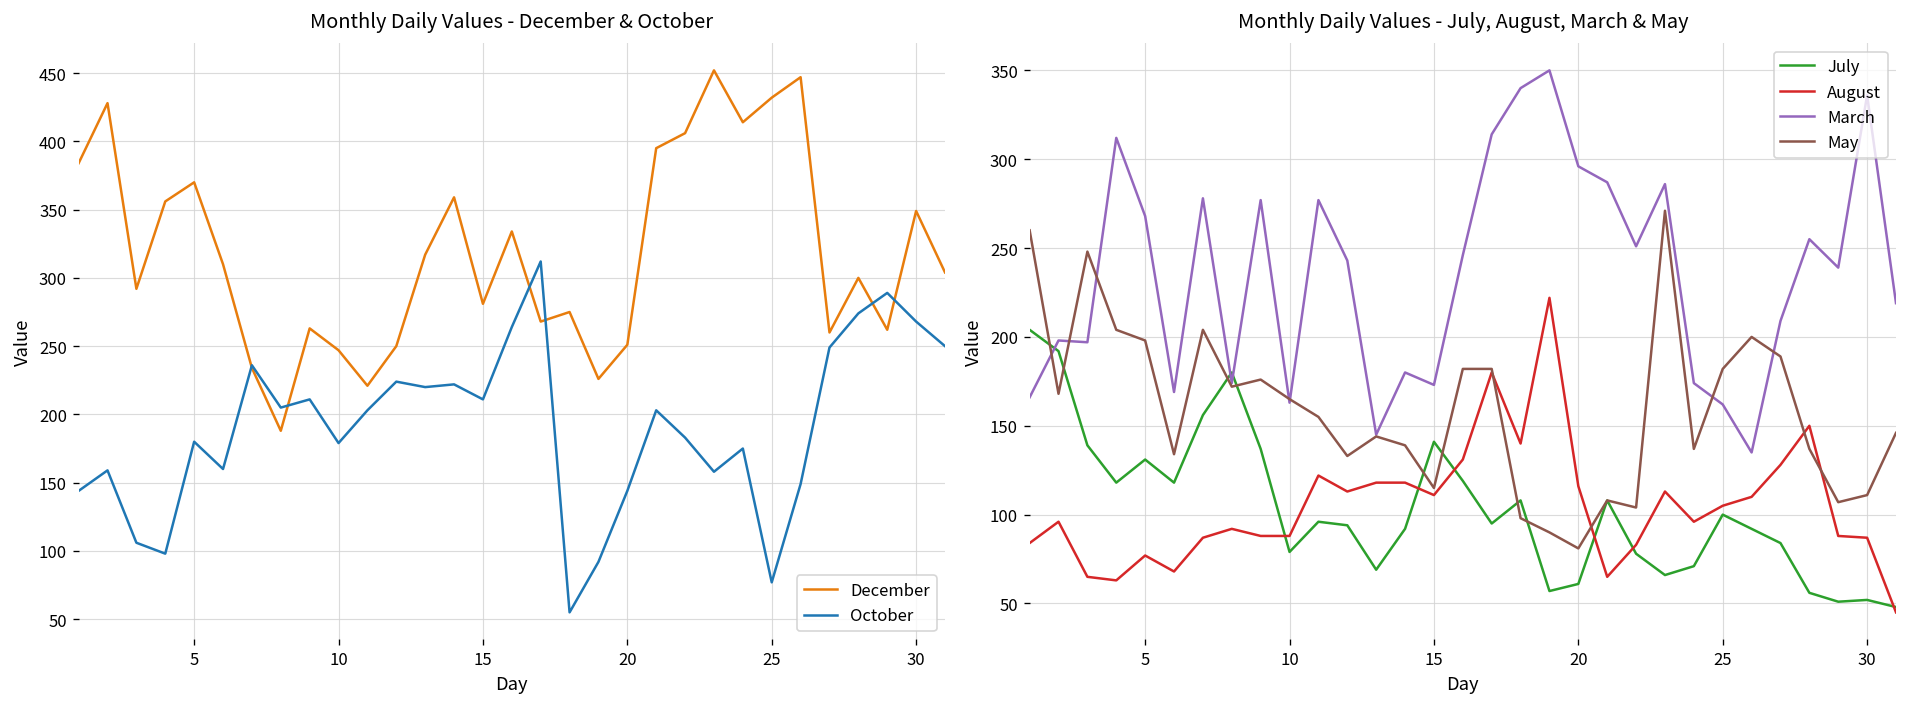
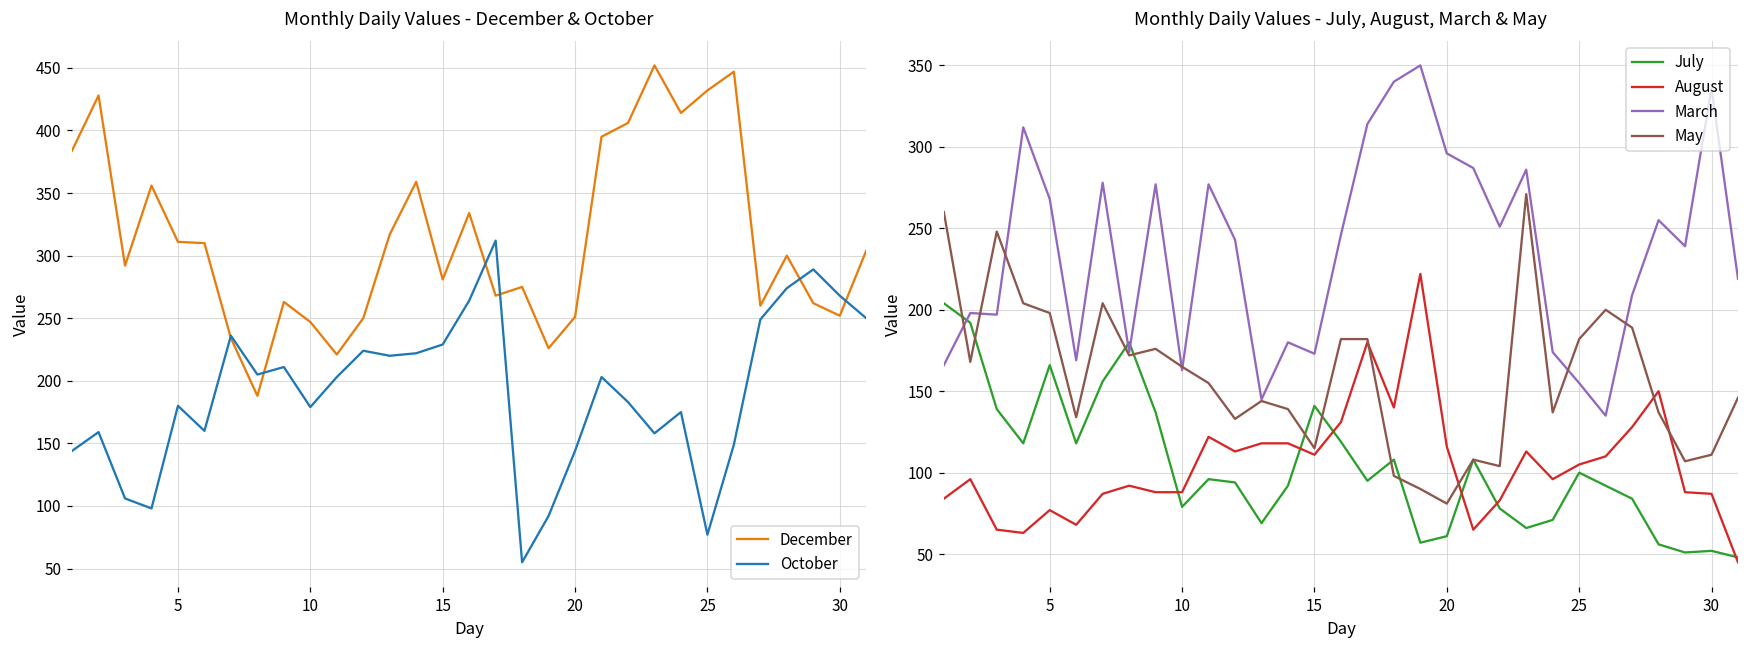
  {
    "Monthly Daily Values - December & October": {
      "December": {
-       "5": 370,
+       "5": 311,
        "10": 247,
        "15": 281,
        "20": 251,
        "25": 432,
-       "30": 349
+       "30": 252
      },
      "October": {
        "5": 180,
        "10": 179,
-       "15": 211,
+       "15": 229,
        "20": 144,
        "25": 77,
        "30": 268
      }
    },
    "Monthly Daily Values - July, August, March & May": {
      "July": {
-       "5": 131,
+       "5": 166,
        "10": 79,
        "15": 141,
        "20": 61,
        "25": 100,
        "30": 52
      },
      "August": {
        "5": 77,
        "10": 88,
        "15": 111,
        "20": 116,
        "25": 105,
        "30": 87
      },
      "March": {
        "5": 268,
        "10": 163,
        "15": 173,
        "20": 296,
-       "25": 162
+       "25": 155
      },
      "May": {
        "5": 198,
        "10": 165,
        "15": 115,
        "20": 81,
        "25": 182,
        "30": 111
      }
    }
  }
